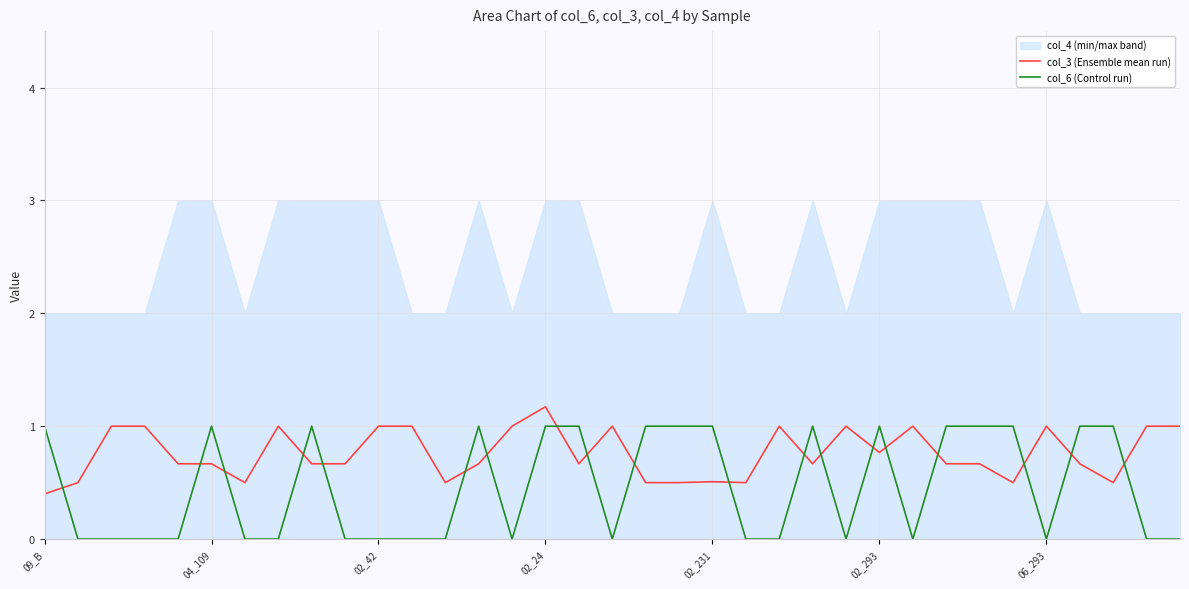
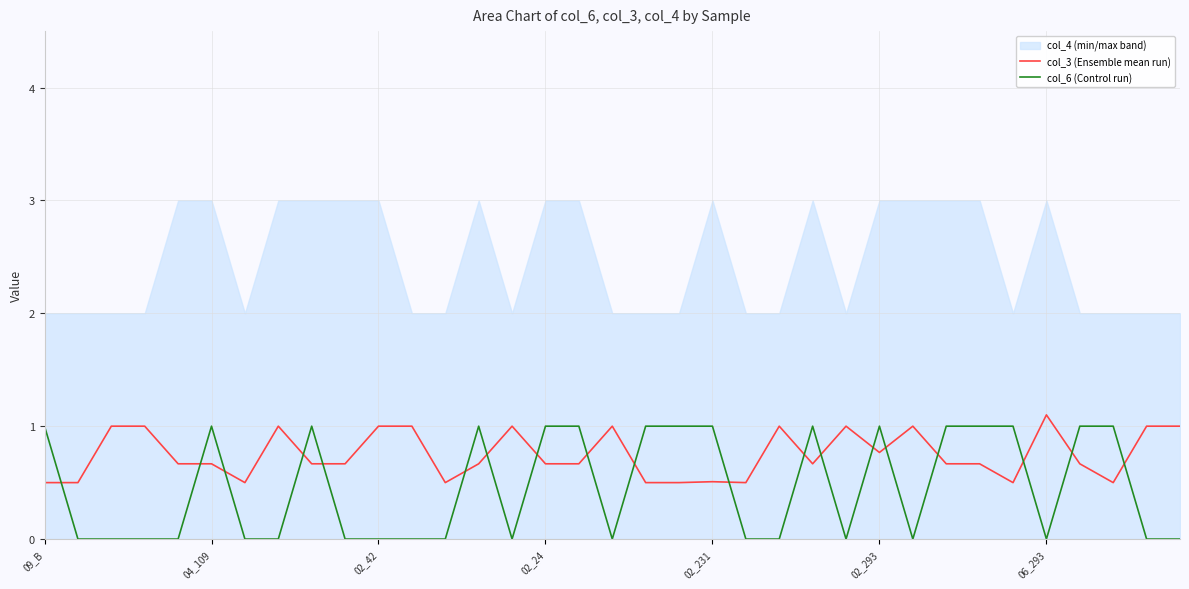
  {
    "col_3 (Ensemble mean run)": {
-     "09_B": 0.4,
+     "09_B": 0.5,
      "04_109": 0.67,
      "02_42": 1.00,
-     "02_24": 1.17,
+     "02_24": 0.67,
      "02_231": 0.51,
      "02_293": 0.77,
-     "06_293": 1.0
+     "06_293": 1.1
    },
    "col_4 (min/max band)": {
      "09_B": 2.00,
      "04_109": 3.00,
      "02_42": 3.00,
      "02_24": 3.00,
      "02_231": 3.00,
      "02_293": 3.00,
      "06_293": 3.00
    },
    "col_6 (Control run)": {
      "09_B": 1.00,
      "04_109": 1.00,
      "02_42": 0.00,
      "02_24": 1.00,
      "02_231": 1.00,
      "02_293": 1.00,
      "06_293": 0.00
    }
  }
